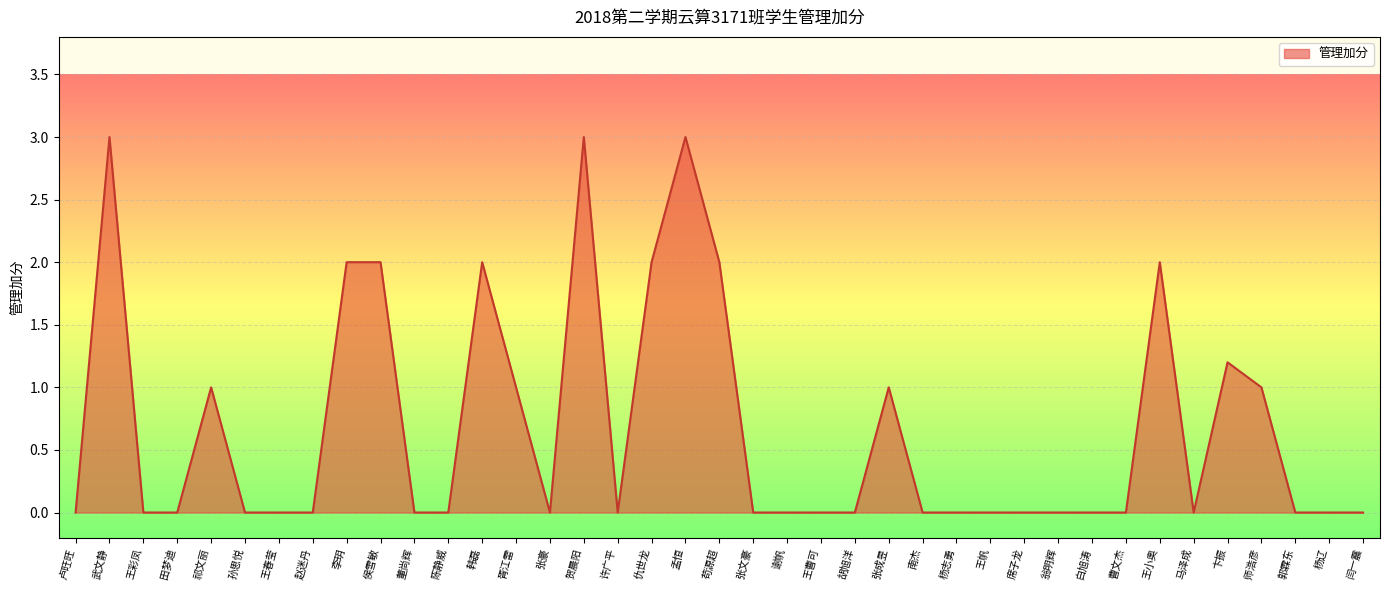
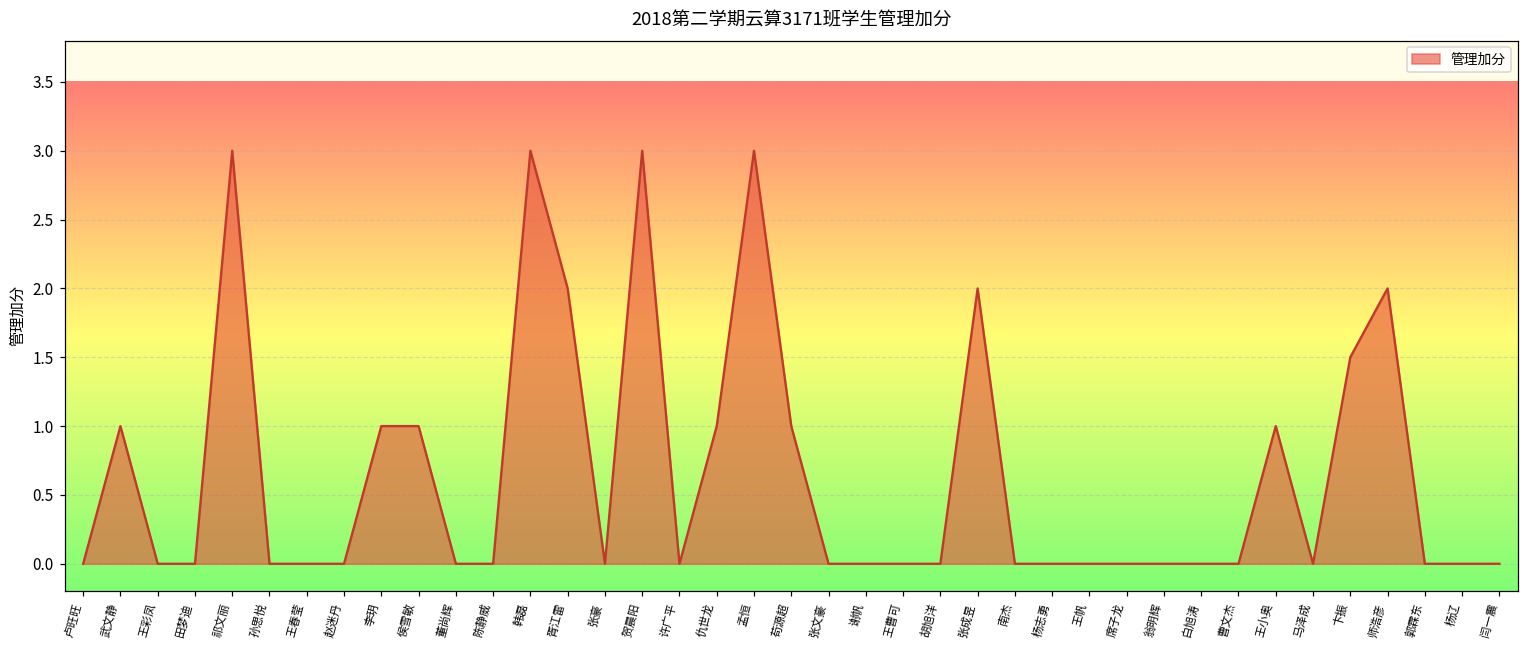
  {
    "卢旺旺": 0.0,
-   "武文静": 3,
+   "武文静": 1,
    "王彩凤": 0.0,
    "田梦迪": 0.0,
-   "祁文丽": 1,
+   "祁文丽": 3,
    "孙思悦": 0.0,
    "王春莹": 0.0,
    "赵迷丹": 0.0,
-   "李玥": 2,
-   "侯雪敏": 2,
+   "李玥": 1,
+   "侯雪敏": 1,
    "董尚辉": 0.0,
    "陈静威": 0.0,
-   "韩磊": 2,
-   "胥江雷": 1,
+   "韩磊": 3,
+   "胥江雷": 2,
    "张豪": 0.0,
    "贺晨阳": 3.0,
    "许广平": 0.0,
-   "仇世龙": 2,
+   "仇世龙": 1,
    "孟恒": 3.0,
-   "苟源超": 2,
+   "苟源超": 1,
    "张文豪": 0.0,
    "谢帆": 0.0,
    "王曹可": 0.0,
    "胡旭洋": 0.0,
-   "张成昱": 1,
+   "张成昱": 2,
    "南杰": 0.0,
    "杨志勇": 0.0,
    "王帆": 0.0,
    "席子龙": 0.0,
    "翁明辉": 0.0,
    "白旭涛": 0.0,
    "曹文杰": 0.0,
-   "王小奥": 2,
+   "王小奥": 1,
    "马泽成": 0.0,
-   "卞振": 1.2,
-   "师浩彦": 1,
+   "卞振": 1.5,
+   "师浩彦": 2,
    "郭霖东": 0.0,
    "杨辽": 0.0,
    "闫一震": 0.0
  }
